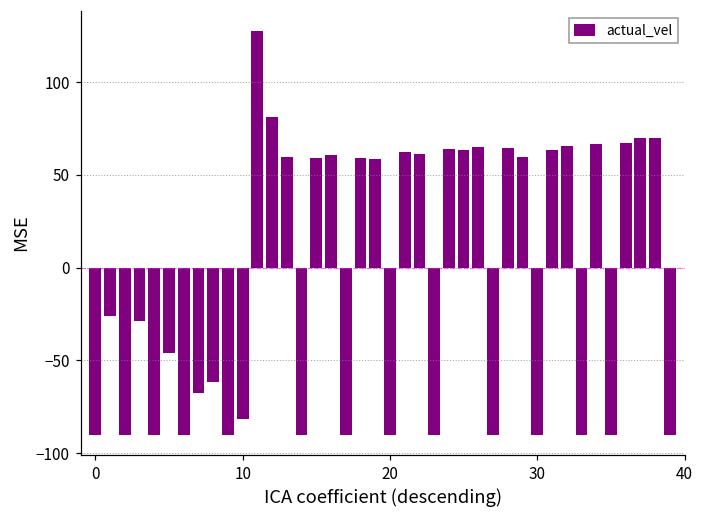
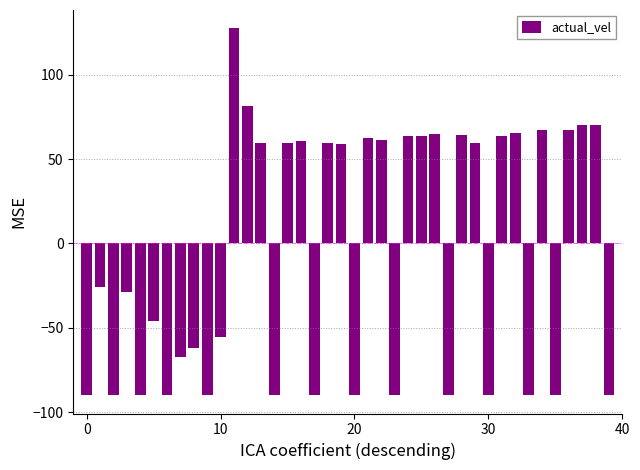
  {
    "0": -90,
-   "10": -81,
+   "10": -56,
    "20": -90,
    "30": -90
  }
